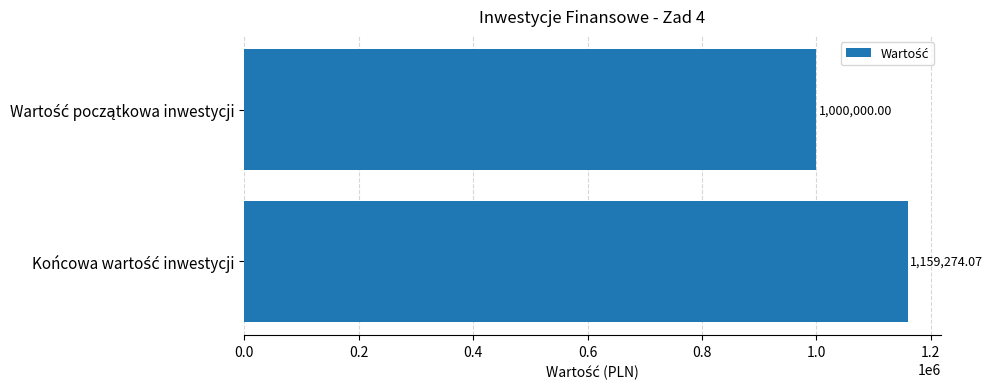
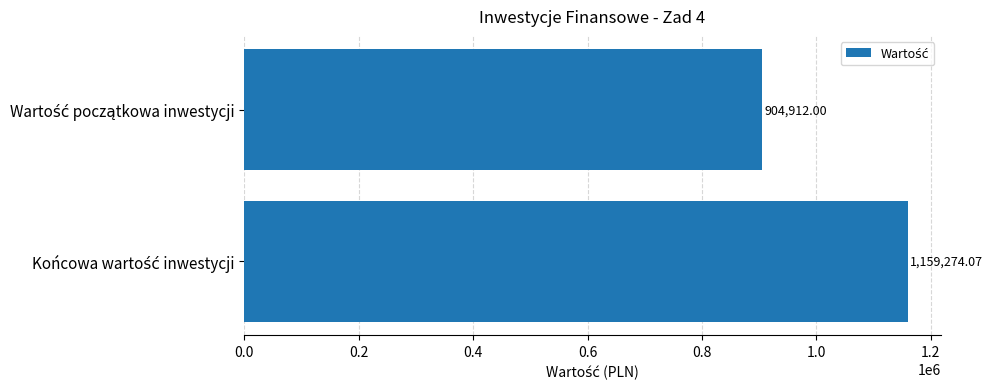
  {
-   "Wartość początkowa inwestycji": "1,000,000.00",
+   "Wartość początkowa inwestycji": "904,912.00",
    "Końcowa wartość inwestycji": "1,159,274.07"
  }
